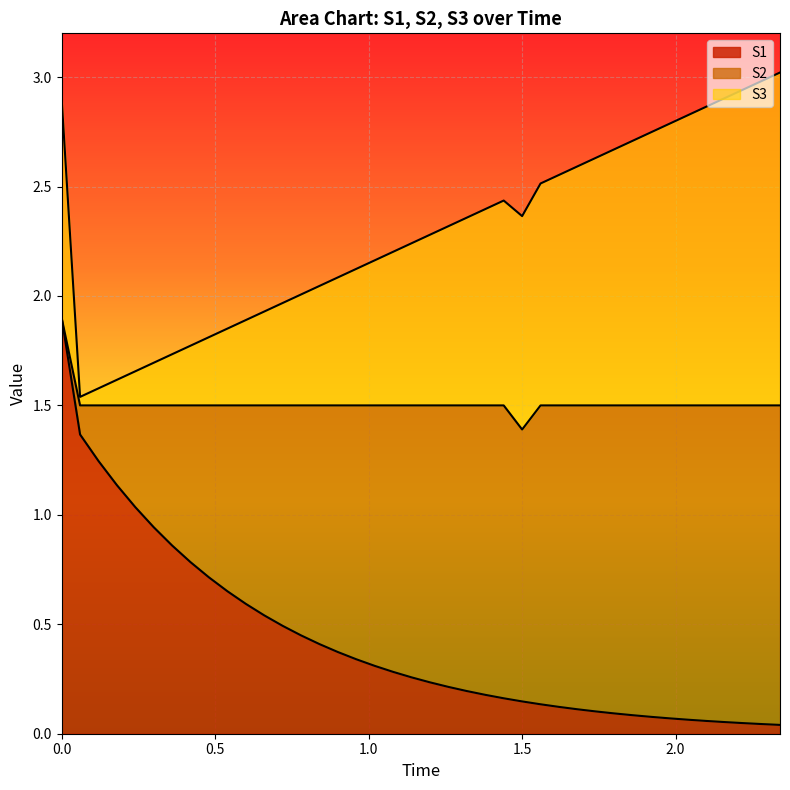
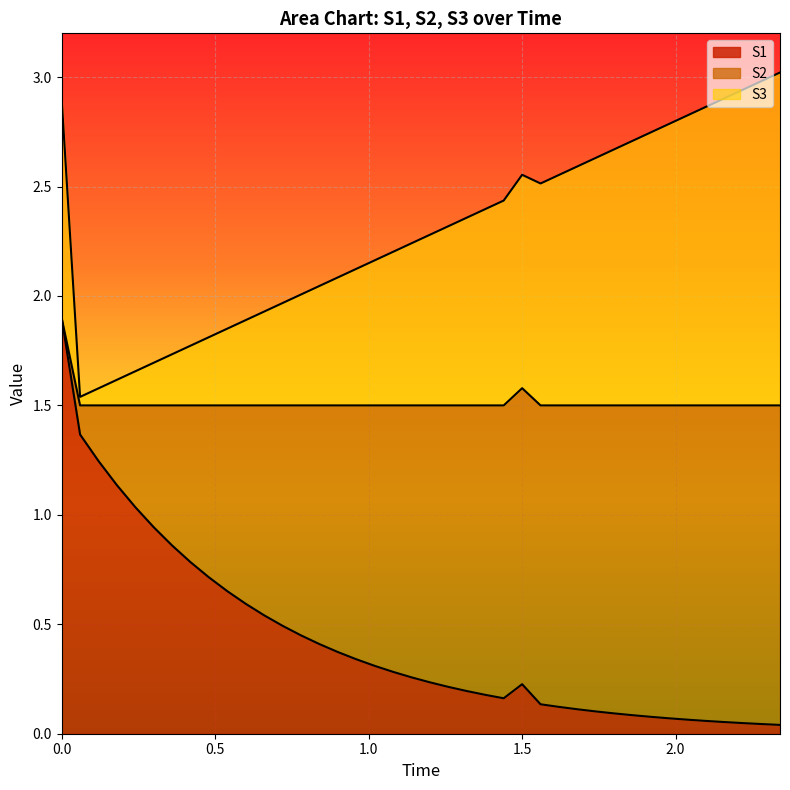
  {
    "S1": {
-     "1.5": 0.15
+     "1.5": 0.23
    },
    "S2": {
-     "1.5": 1.24
+     "1.5": 1.35
    },
    "S3": {
      "0.0": 1.00,
      "1.5": 0.97
    }
  }
